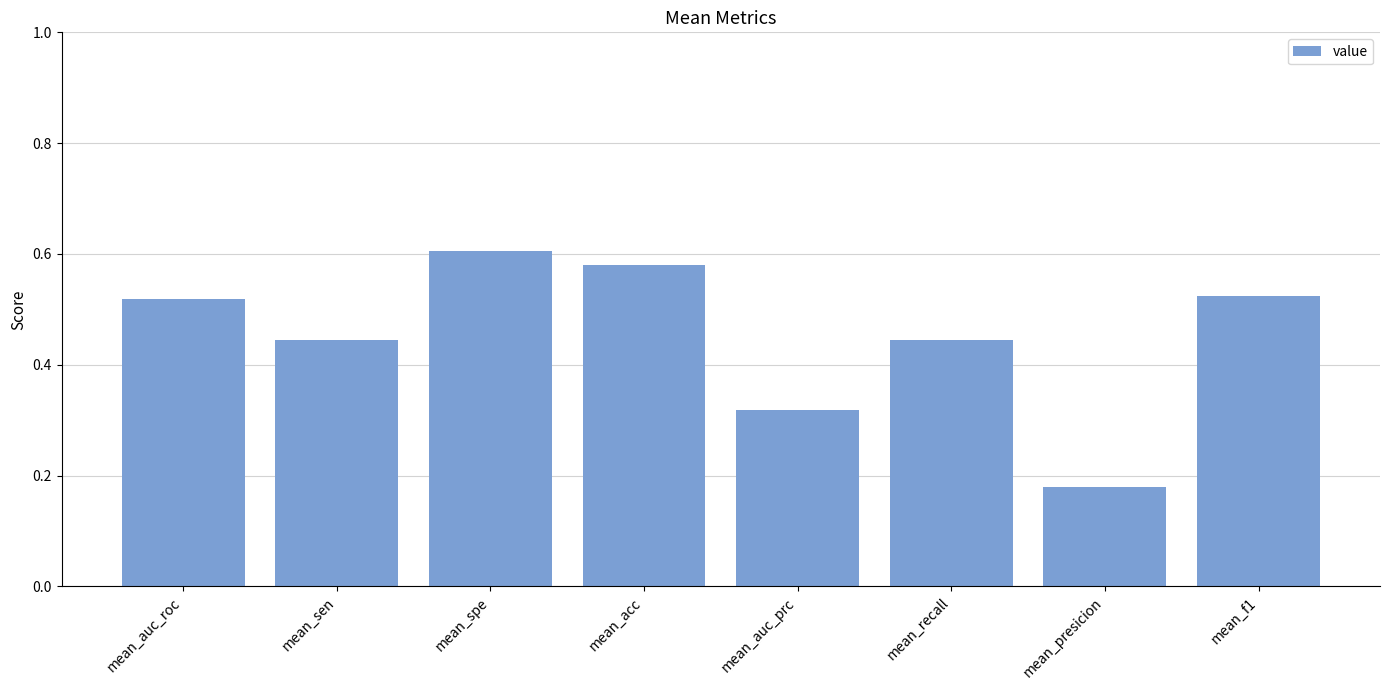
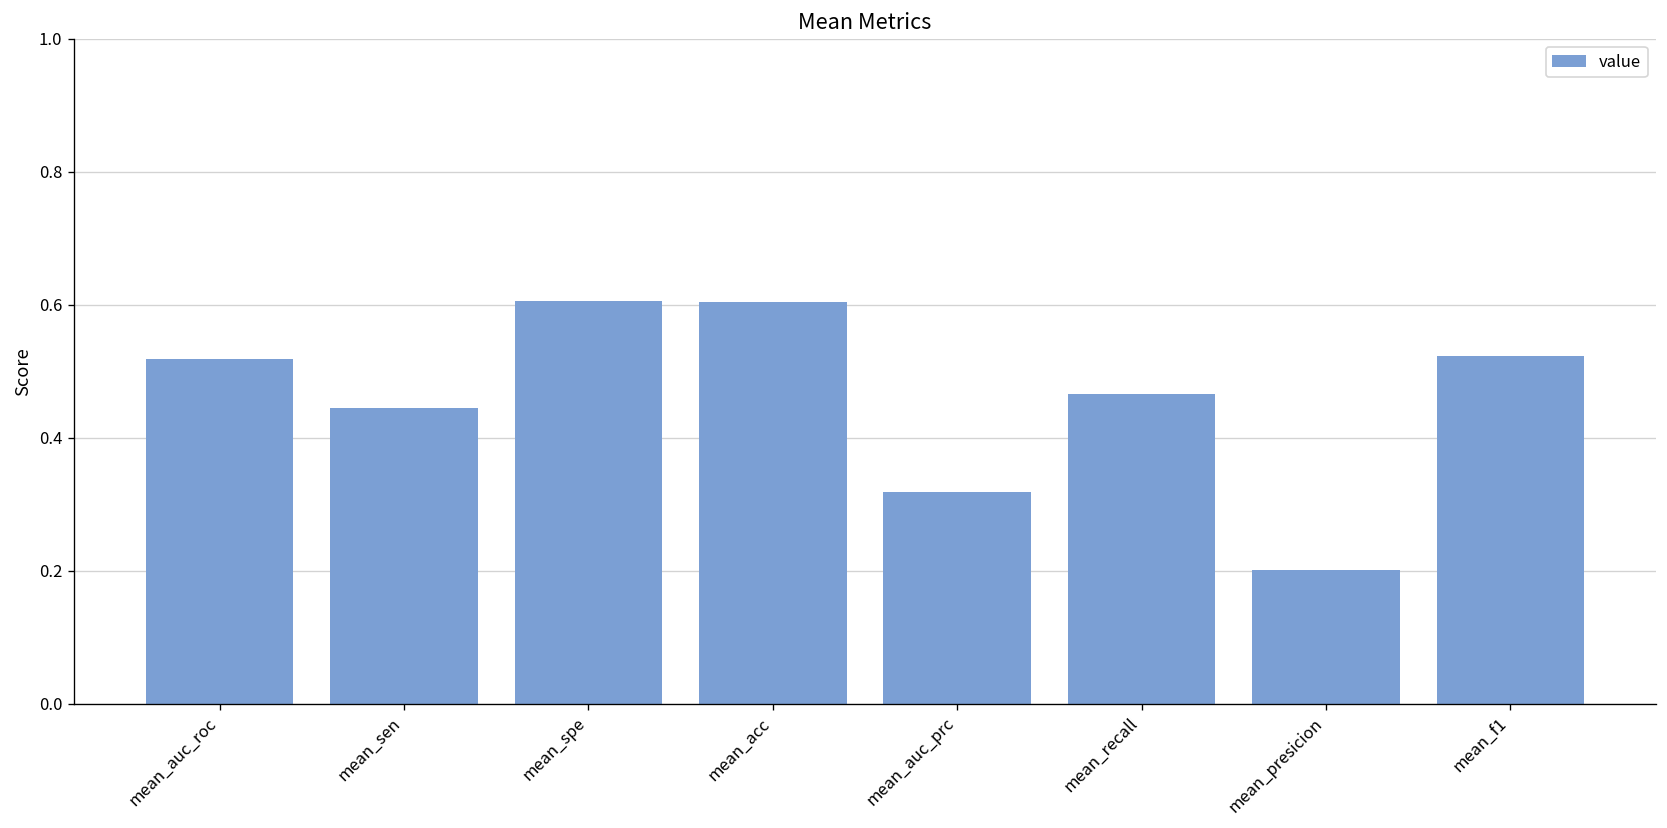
  {
    "mean_auc_roc": 0.52,
    "mean_sen": 0.44,
    "mean_spe": 0.61,
-   "mean_acc": 0.58,
+   "mean_acc": 0.60,
    "mean_auc_prc": 0.32,
-   "mean_recall": 0.44,
-   "mean_presicion": 0.18,
+   "mean_recall": 0.47,
+   "mean_presicion": 0.20,
    "mean_f1": 0.52
  }
